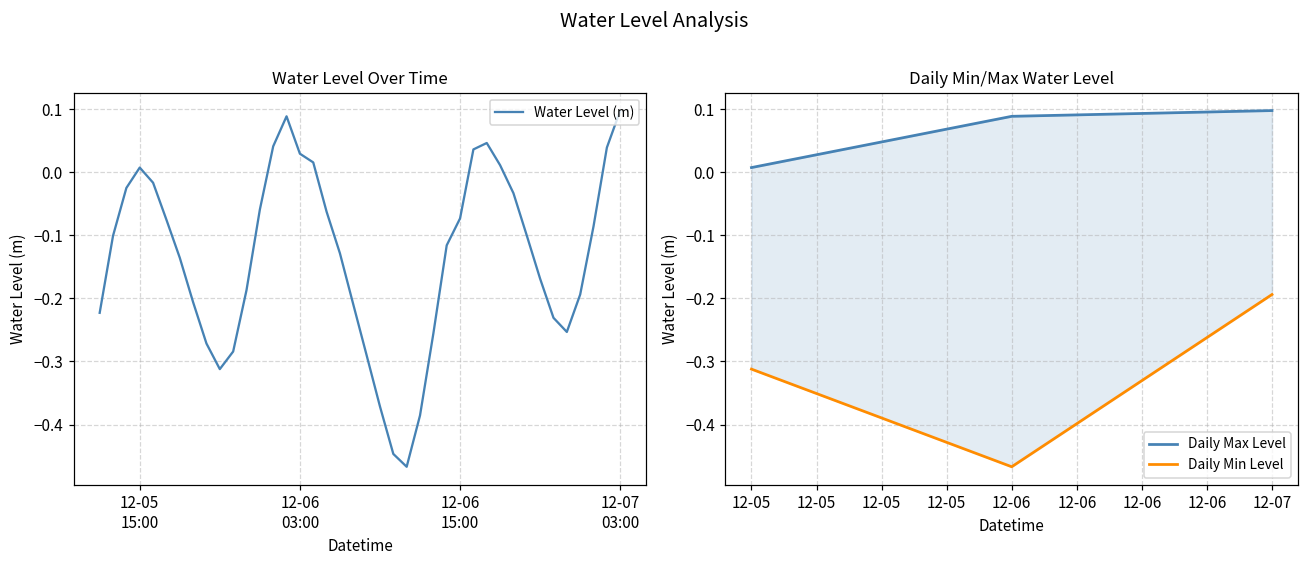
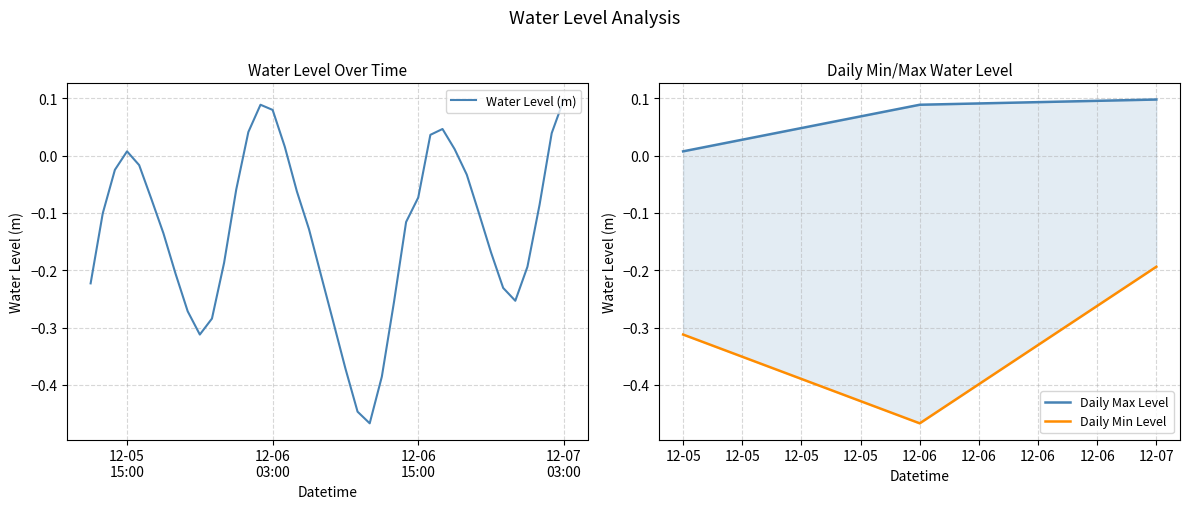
  {
    "Water Level Over Time": {
      "12-05 15:00": 0.01,
-     "12-06 03:00": 0.03,
+     "12-06 03:00": 0.08,
      "12-06 15:00": -0.07
    },
    "Daily Min/Max Water Level": {
      "Daily Max Level": {
        "12-05": 0.01,
        "12-06": 0.09,
        "12-07": 0.10
      },
      "Daily Min Level": {
        "12-05": -0.31,
        "12-06": -0.47,
        "12-07": -0.19
      }
    }
  }
